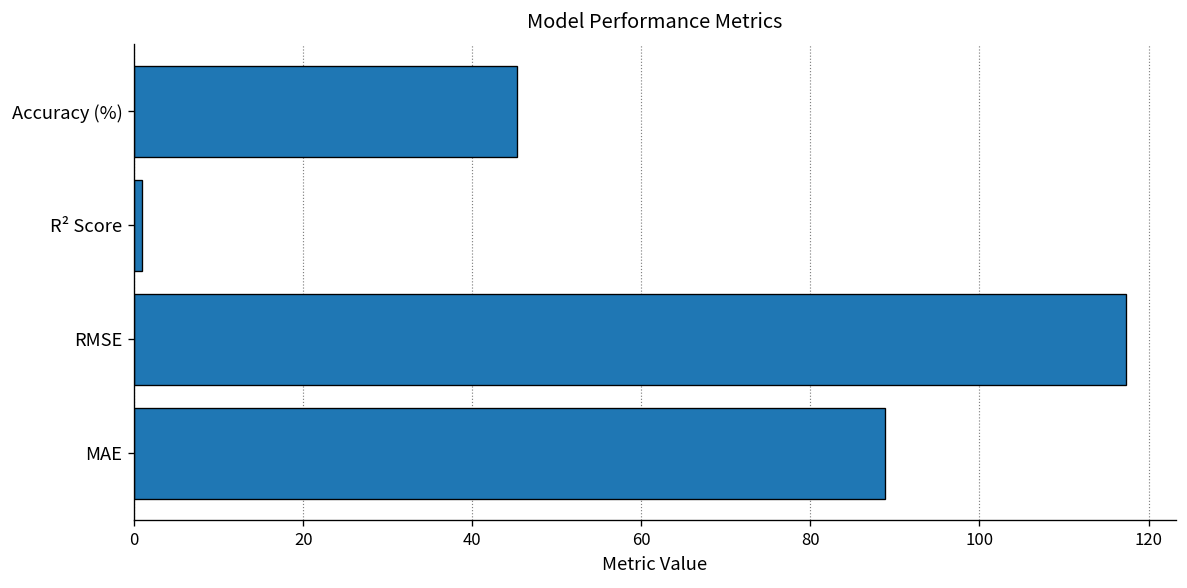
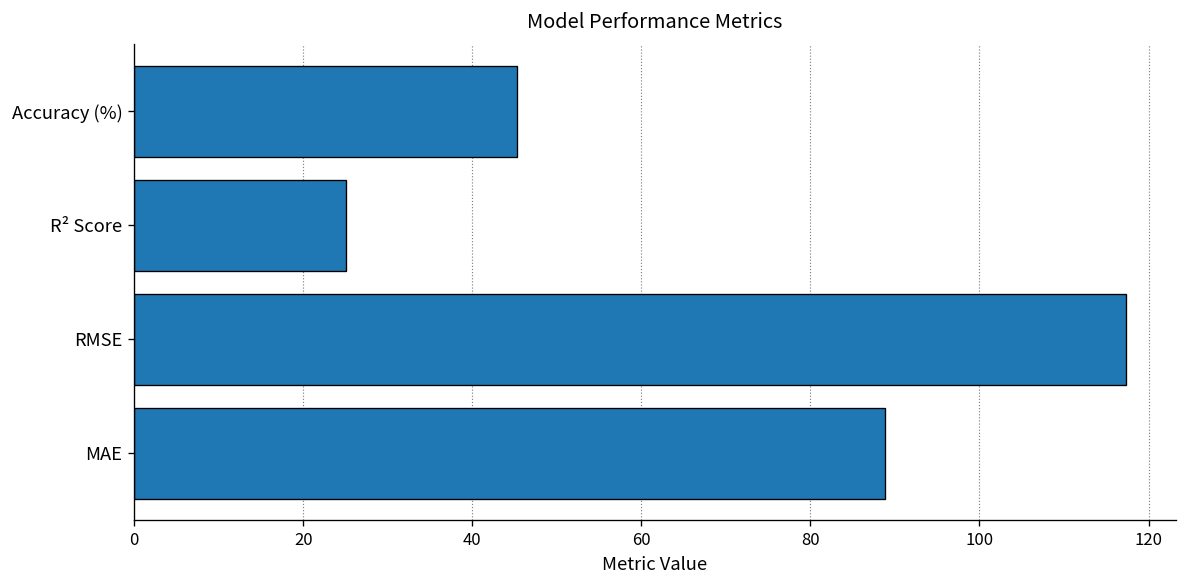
  {
    "Accuracy (%)": 45,
-   "R² Score": 1,
+   "R² Score": 25,
    "RMSE": 117,
    "MAE": 89
  }
